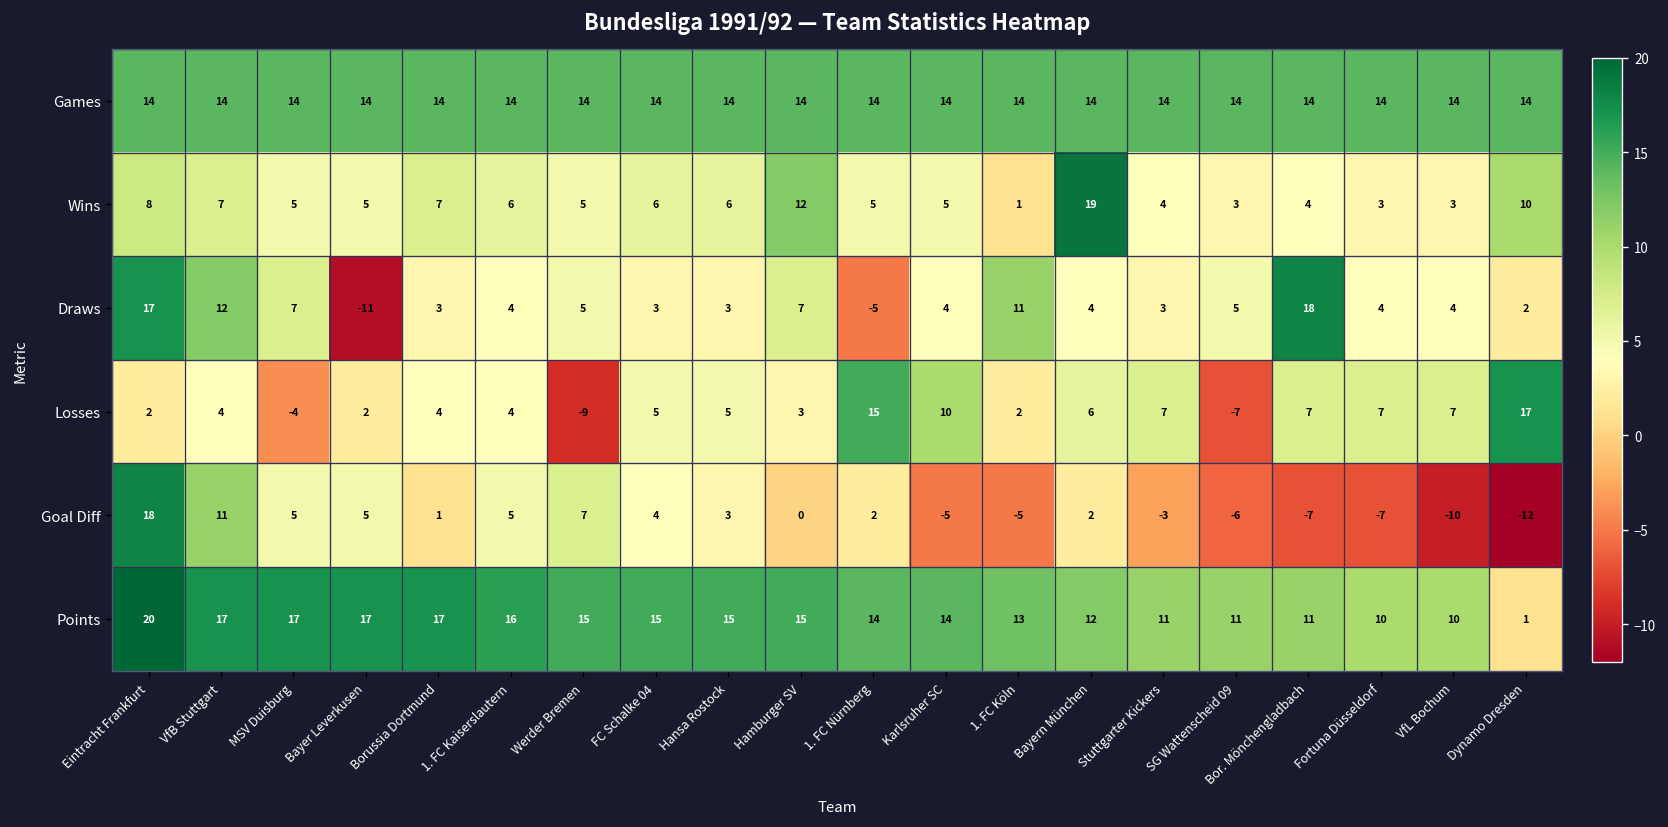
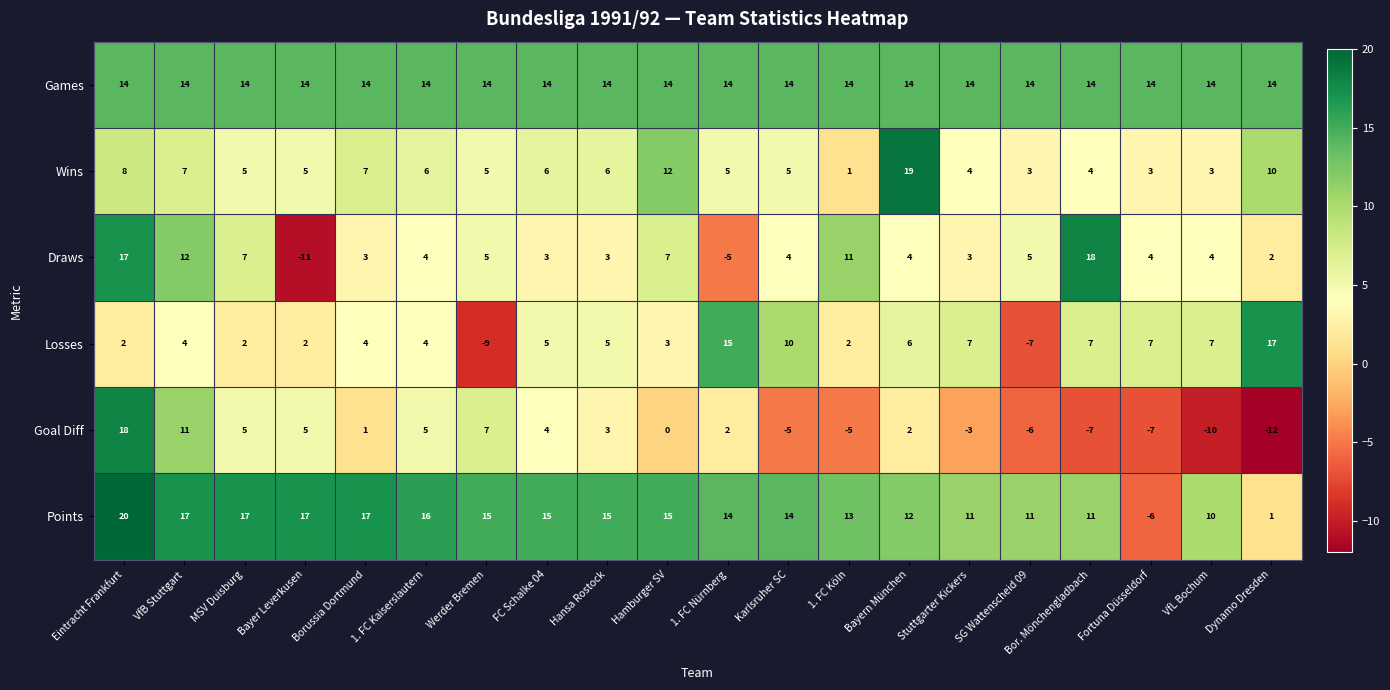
  {
    "Games": {
      "Eintracht Frankfurt": 14,
      "VfB Stuttgart": 14,
      "MSV Duisburg": 14,
      "Bayer Leverkusen": 14,
      "Borussia Dortmund": 14,
      "1. FC Kaiserslautern": 14,
      "Werder Bremen": 14,
      "FC Schalke 04": 14,
      "Hansa Rostock": 14,
      "Hamburger SV": 14,
      "1. FC Nürnberg": 14,
      "Karlsruher SC": 14,
      "1. FC Köln": 14,
      "Bayern München": 14,
      "Stuttgarter Kickers": 14,
      "SG Wattenscheid 09": 14,
      "Bor. Mönchengladbach": 14,
      "Fortuna Düsseldorf": 14,
      "VfL Bochum": 14,
      "Dynamo Dresden": 14
    },
    "Wins": {
      "Eintracht Frankfurt": 8,
      "VfB Stuttgart": 7,
      "MSV Duisburg": 5,
      "Bayer Leverkusen": 5,
      "Borussia Dortmund": 7,
      "1. FC Kaiserslautern": 6,
      "Werder Bremen": 5,
      "FC Schalke 04": 6,
      "Hansa Rostock": 6,
      "Hamburger SV": 12,
      "1. FC Nürnberg": 5,
      "Karlsruher SC": 5,
      "1. FC Köln": 1,
      "Bayern München": 19,
      "Stuttgarter Kickers": 4,
      "SG Wattenscheid 09": 3,
      "Bor. Mönchengladbach": 4,
      "Fortuna Düsseldorf": 3,
      "VfL Bochum": 3,
      "Dynamo Dresden": 10
    },
    "Draws": {
      "Eintracht Frankfurt": 17,
      "VfB Stuttgart": 12,
      "MSV Duisburg": 7,
      "Bayer Leverkusen": -11,
      "Borussia Dortmund": 3,
      "1. FC Kaiserslautern": 4,
      "Werder Bremen": 5,
      "FC Schalke 04": 3,
      "Hansa Rostock": 3,
      "Hamburger SV": 7,
      "1. FC Nürnberg": -5,
      "Karlsruher SC": 4,
      "1. FC Köln": 11,
      "Bayern München": 4,
      "Stuttgarter Kickers": 3,
      "SG Wattenscheid 09": 5,
      "Bor. Mönchengladbach": 18,
      "Fortuna Düsseldorf": 4,
      "VfL Bochum": 4,
      "Dynamo Dresden": 2
    },
    "Losses": {
      "Eintracht Frankfurt": 2,
      "VfB Stuttgart": 4,
-     "MSV Duisburg": -4,
+     "MSV Duisburg": 2,
      "Bayer Leverkusen": 2,
      "Borussia Dortmund": 4,
      "1. FC Kaiserslautern": 4,
      "Werder Bremen": -9,
      "FC Schalke 04": 5,
      "Hansa Rostock": 5,
      "Hamburger SV": 3,
      "1. FC Nürnberg": 15,
      "Karlsruher SC": 10,
      "1. FC Köln": 2,
      "Bayern München": 6,
      "Stuttgarter Kickers": 7,
      "SG Wattenscheid 09": -7,
      "Bor. Mönchengladbach": 7,
      "Fortuna Düsseldorf": 7,
      "VfL Bochum": 7,
      "Dynamo Dresden": 17
    },
    "Goal Diff": {
      "Eintracht Frankfurt": 18,
      "VfB Stuttgart": 11,
      "MSV Duisburg": 5,
      "Bayer Leverkusen": 5,
      "Borussia Dortmund": 1,
      "1. FC Kaiserslautern": 5,
      "Werder Bremen": 7,
      "FC Schalke 04": 4,
      "Hansa Rostock": 3,
      "Hamburger SV": 0,
      "1. FC Nürnberg": 2,
      "Karlsruher SC": -5,
      "1. FC Köln": -5,
      "Bayern München": 2,
      "Stuttgarter Kickers": -3,
      "SG Wattenscheid 09": -6,
      "Bor. Mönchengladbach": -7,
      "Fortuna Düsseldorf": -7,
      "VfL Bochum": -10,
      "Dynamo Dresden": -12
    },
    "Points": {
      "Eintracht Frankfurt": 20,
      "VfB Stuttgart": 17,
      "MSV Duisburg": 17,
      "Bayer Leverkusen": 17,
      "Borussia Dortmund": 17,
      "1. FC Kaiserslautern": 16,
      "Werder Bremen": 15,
      "FC Schalke 04": 15,
      "Hansa Rostock": 15,
      "Hamburger SV": 15,
      "1. FC Nürnberg": 14,
      "Karlsruher SC": 14,
      "1. FC Köln": 13,
      "Bayern München": 12,
      "Stuttgarter Kickers": 11,
      "SG Wattenscheid 09": 11,
      "Bor. Mönchengladbach": 11,
-     "Fortuna Düsseldorf": 10,
+     "Fortuna Düsseldorf": -6,
      "VfL Bochum": 10,
      "Dynamo Dresden": 1
    }
  }
